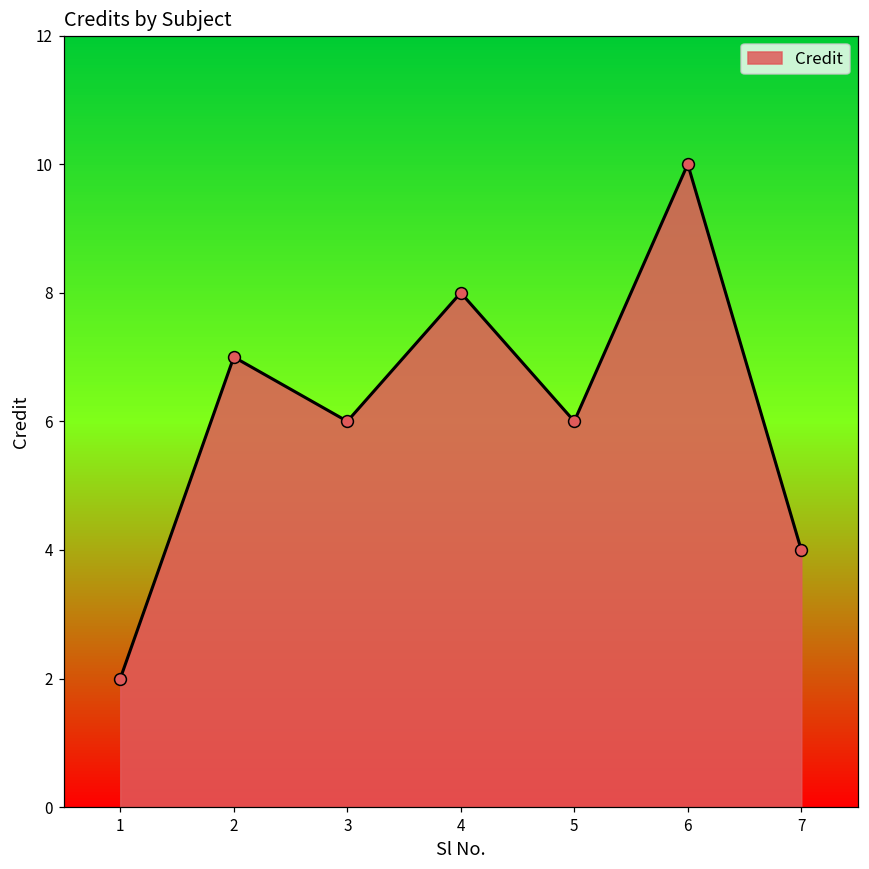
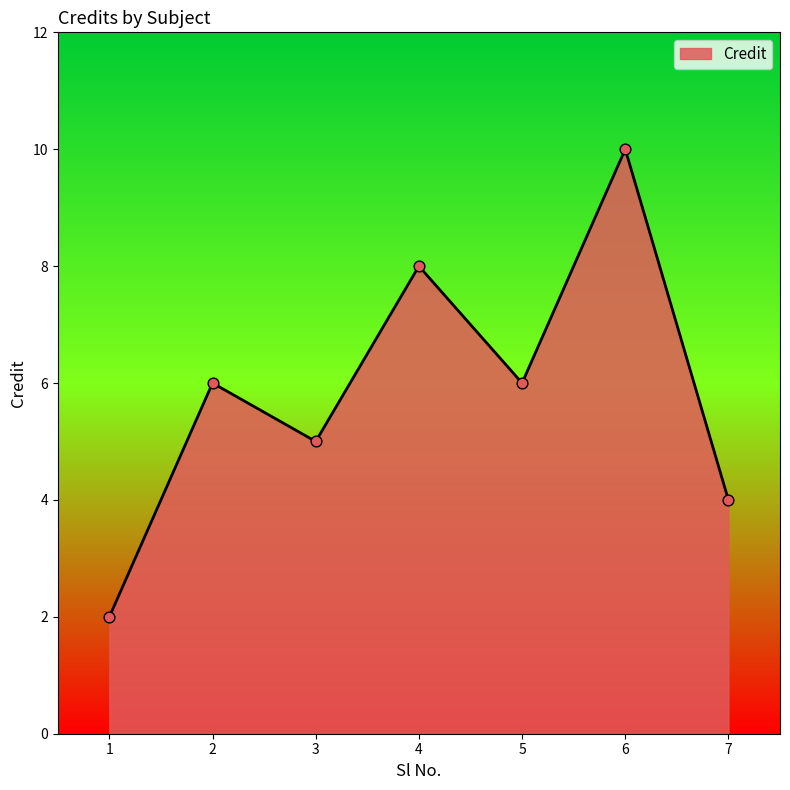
  {
    "1": 2,
-   "2": 7,
-   "3": 6,
+   "2": 6,
+   "3": 5,
    "4": 8,
    "5": 6,
    "6": 10,
    "7": 4
  }
